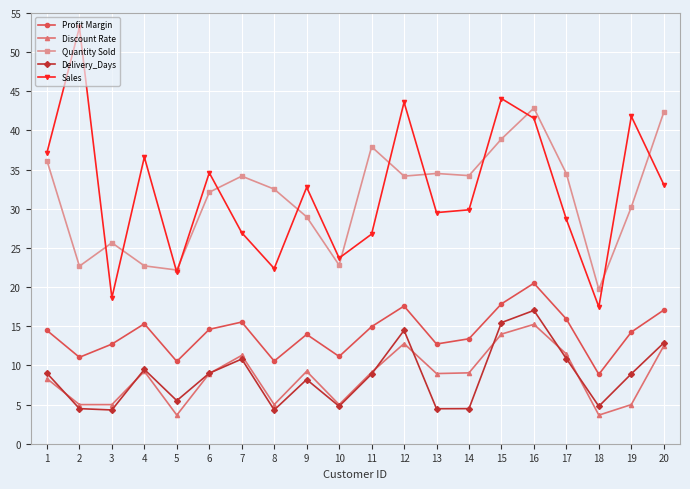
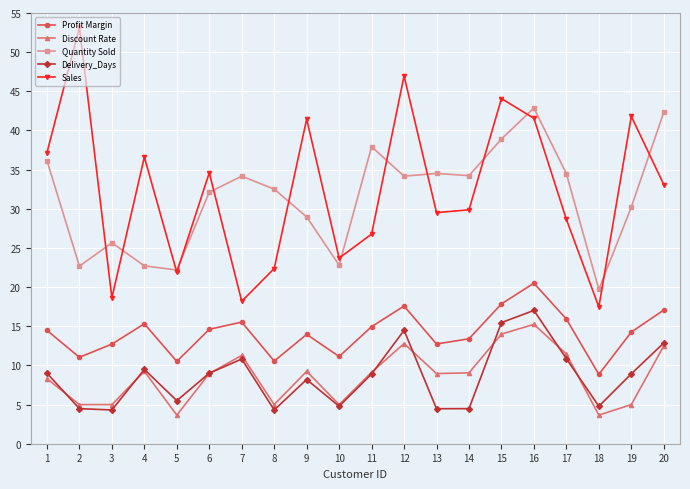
  {
    "Sales": {
      "1": 37,
      "3": 19,
      "4": 37,
      "6": 35,
-     "7": 27,
+     "7": 18,
      "8": 22,
-     "9": 33,
+     "9": 41,
      "10": 24,
      "11": 27,
-     "12": 44,
+     "12": 47,
      "13": 30,
      "14": 30,
      "15": 44,
      "16": 42,
      "17": 29,
      "18": 17,
      "19": 42,
      "20": 33
    }
  }
